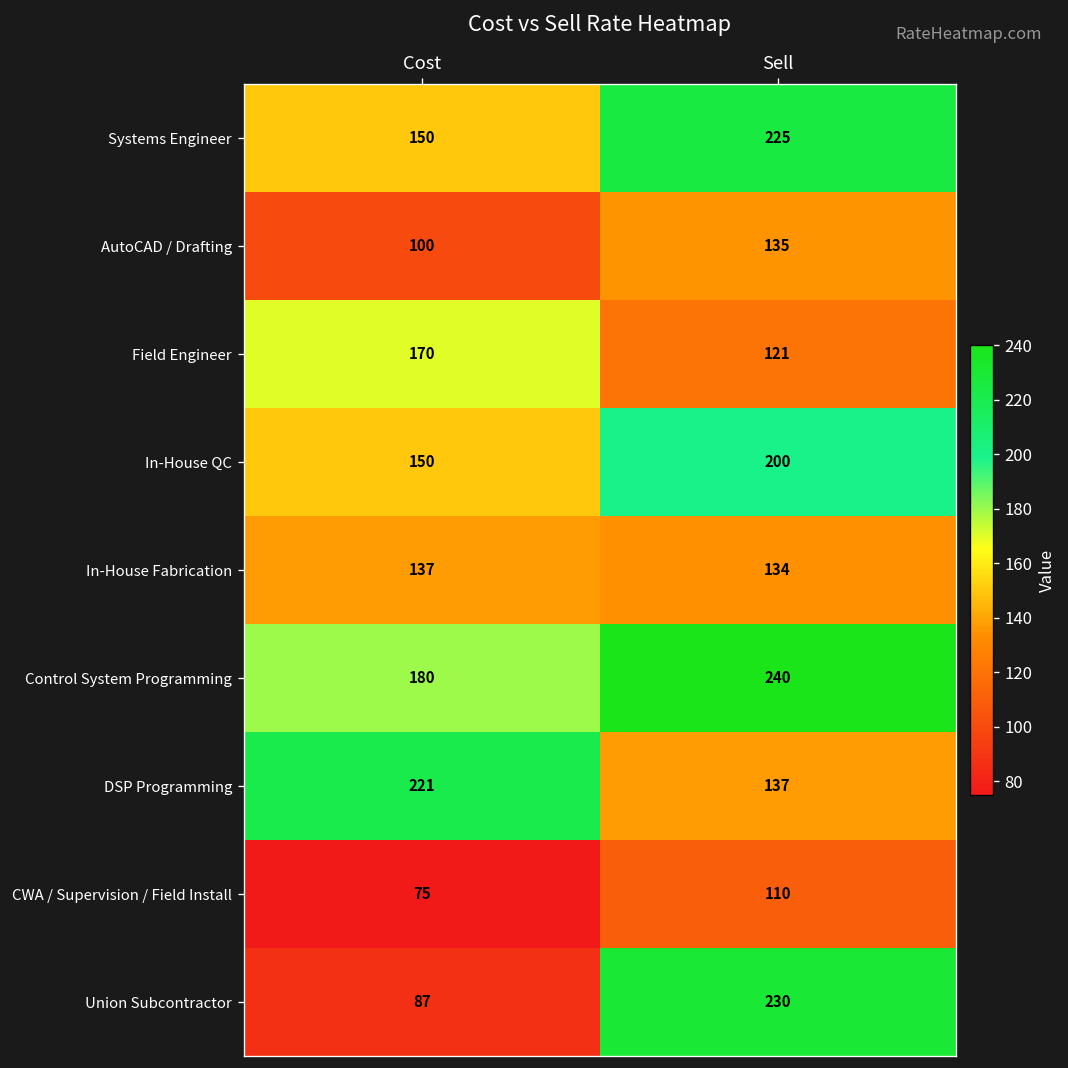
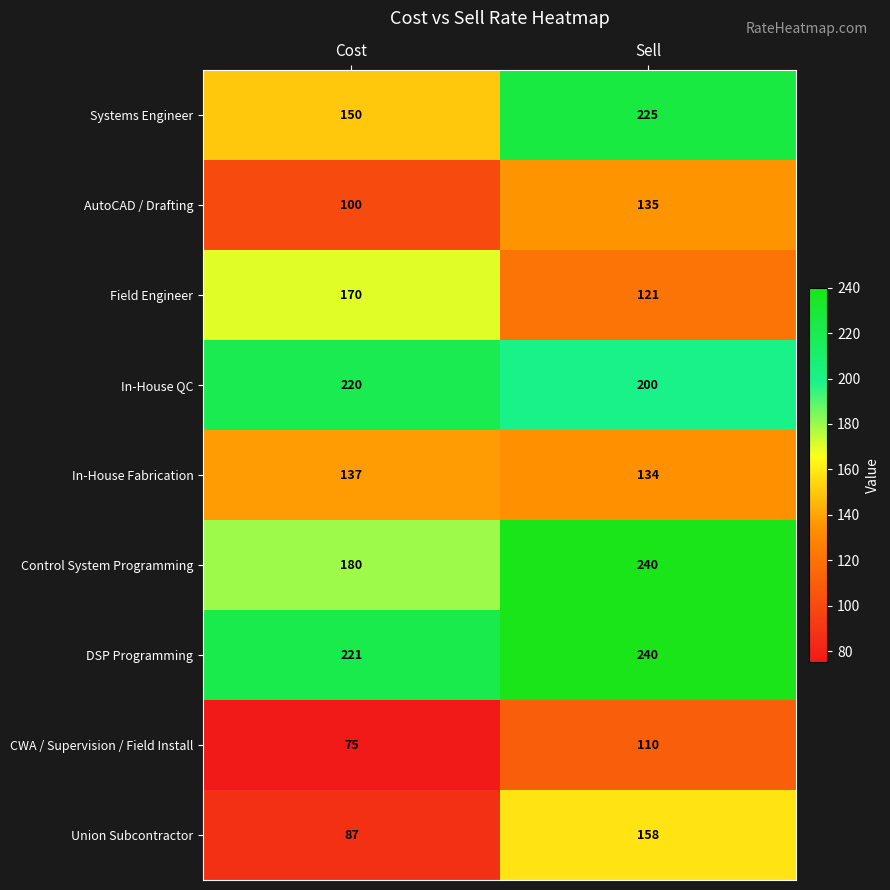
  {
    "Systems Engineer": {
      "Cost": 150,
      "Sell": 225
    },
    "AutoCAD / Drafting": {
      "Cost": 100,
      "Sell": 135
    },
    "Field Engineer": {
      "Cost": 170,
      "Sell": 121
    },
    "In-House QC": {
-     "Cost": 150,
+     "Cost": 220,
      "Sell": 200
    },
    "In-House Fabrication": {
      "Cost": 137,
      "Sell": 134
    },
    "Control System Programming": {
      "Cost": 180,
      "Sell": 240
    },
    "DSP Programming": {
      "Cost": 221,
-     "Sell": 137
+     "Sell": 240
    },
    "CWA / Supervision / Field Install": {
      "Cost": 75,
      "Sell": 110
    },
    "Union Subcontractor": {
      "Cost": 87,
-     "Sell": 230
+     "Sell": 158
    }
  }
